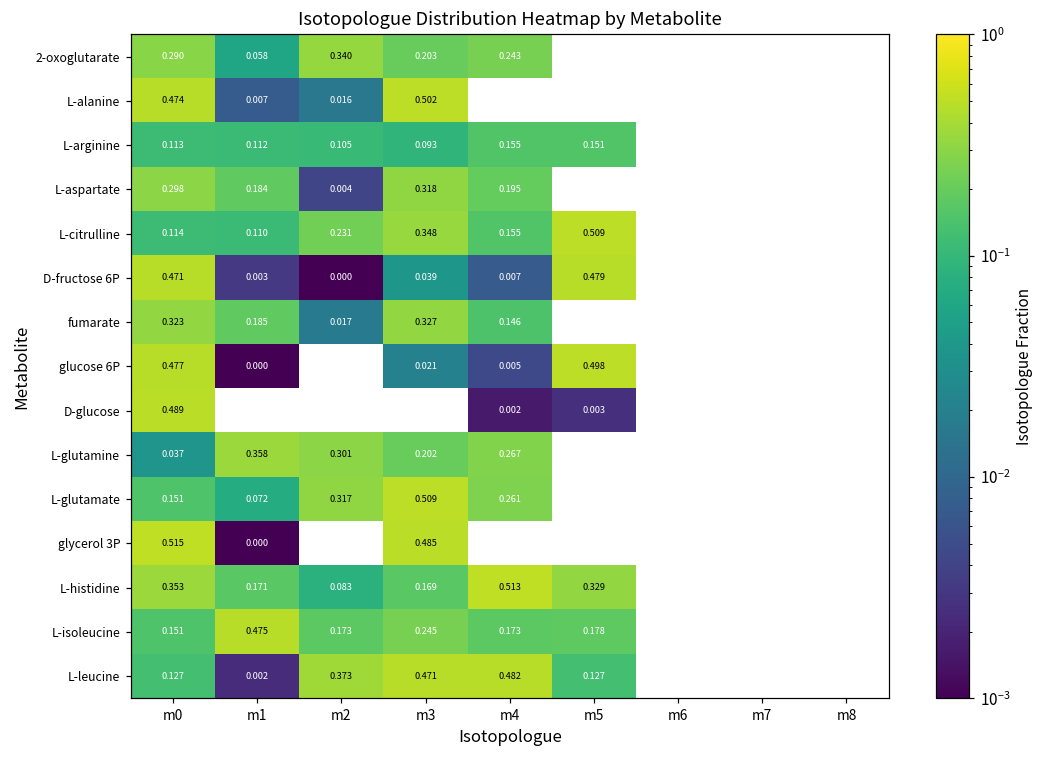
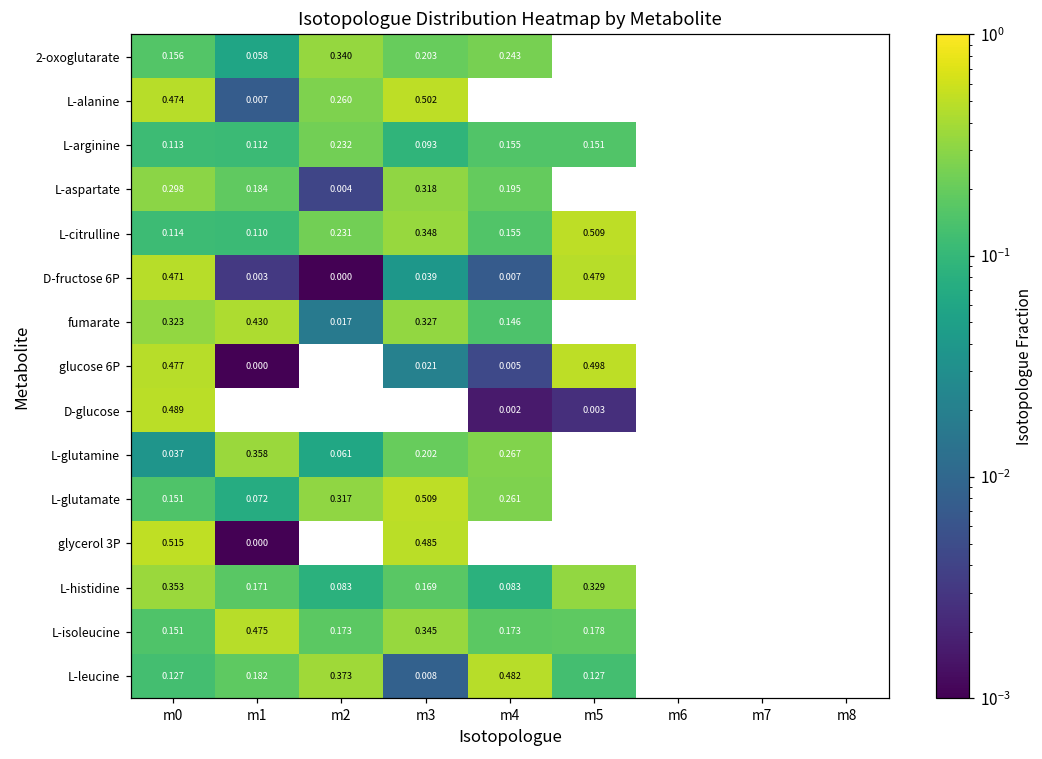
  {
    "2-oxoglutarate": {
-     "m0": 0.290,
+     "m0": 0.156,
      "m1": 0.058,
      "m2": 0.340,
      "m3": 0.203,
      "m4": 0.243
    },
    "L-alanine": {
      "m0": 0.474,
      "m1": 0.007,
-     "m2": 0.016,
+     "m2": 0.260,
      "m3": 0.502
    },
    "L-arginine": {
      "m0": 0.113,
      "m1": 0.112,
-     "m2": 0.105,
+     "m2": 0.232,
      "m3": 0.093,
      "m4": 0.155,
      "m5": 0.151
    },
    "L-aspartate": {
      "m0": 0.298,
      "m1": 0.184,
      "m2": 0.004,
      "m3": 0.318,
      "m4": 0.195
    },
    "L-citrulline": {
      "m0": 0.114,
      "m1": 0.110,
      "m2": 0.231,
      "m3": 0.348,
      "m4": 0.155,
      "m5": 0.509
    },
    "D-fructose 6P": {
      "m0": 0.471,
      "m1": 0.003,
      "m2": 0.000,
      "m3": 0.039,
      "m4": 0.007,
      "m5": 0.479
    },
    "fumarate": {
      "m0": 0.323,
-     "m1": 0.185,
+     "m1": 0.430,
      "m2": 0.017,
      "m3": 0.327,
      "m4": 0.146
    },
    "glucose 6P": {
      "m0": 0.477,
      "m1": 0.000,
      "m3": 0.021,
      "m4": 0.005,
      "m5": 0.498
    },
    "D-glucose": {
      "m0": 0.489,
      "m4": 0.002,
      "m5": 0.003
    },
    "L-glutamine": {
      "m0": 0.037,
      "m1": 0.358,
-     "m2": 0.301,
+     "m2": 0.061,
      "m3": 0.202,
      "m4": 0.267
    },
    "L-glutamate": {
      "m0": 0.151,
      "m1": 0.072,
      "m2": 0.317,
      "m3": 0.509,
      "m4": 0.261
    },
    "glycerol 3P": {
      "m0": 0.515,
      "m1": 0.000,
      "m3": 0.485
    },
    "L-histidine": {
      "m0": 0.353,
      "m1": 0.171,
      "m2": 0.083,
      "m3": 0.169,
-     "m4": 0.513,
+     "m4": 0.083,
      "m5": 0.329
    },
    "L-isoleucine": {
      "m0": 0.151,
      "m1": 0.475,
      "m2": 0.173,
-     "m3": 0.245,
+     "m3": 0.345,
      "m4": 0.173,
      "m5": 0.178
    },
    "L-leucine": {
      "m0": 0.127,
-     "m1": 0.002,
+     "m1": 0.182,
      "m2": 0.373,
-     "m3": 0.471,
+     "m3": 0.008,
      "m4": 0.482,
      "m5": 0.127
    }
  }
